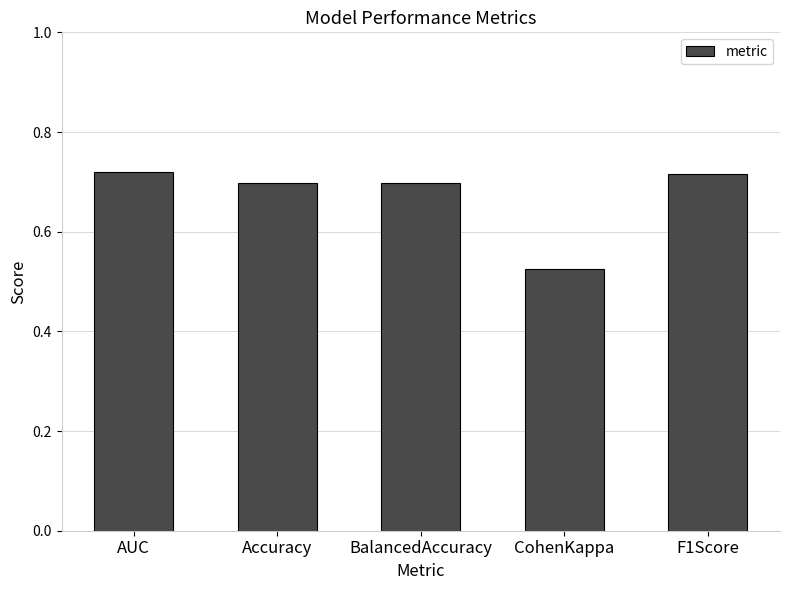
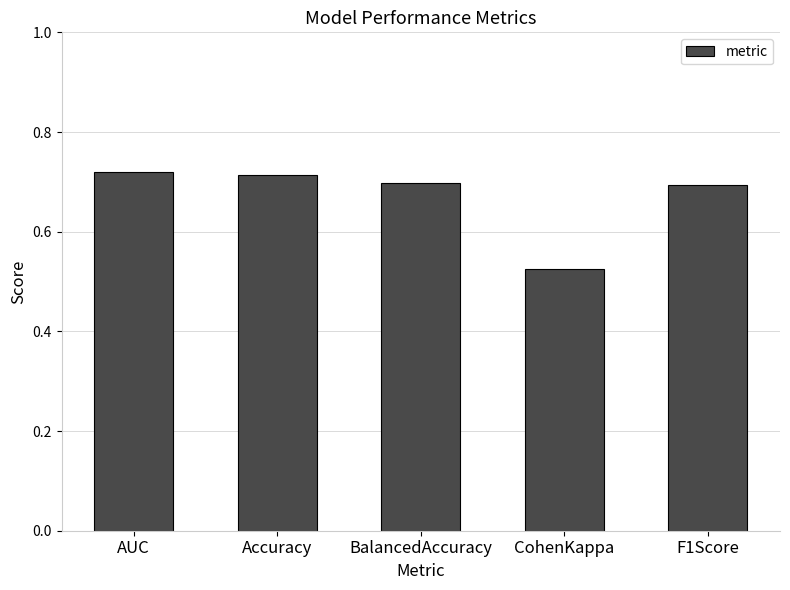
  {
    "AUC": 0.72,
-   "Accuracy": 0.70,
+   "Accuracy": 0.71,
    "BalancedAccuracy": 0.70,
    "CohenKappa": 0.53,
-   "F1Score": 0.72
+   "F1Score": 0.69
  }
